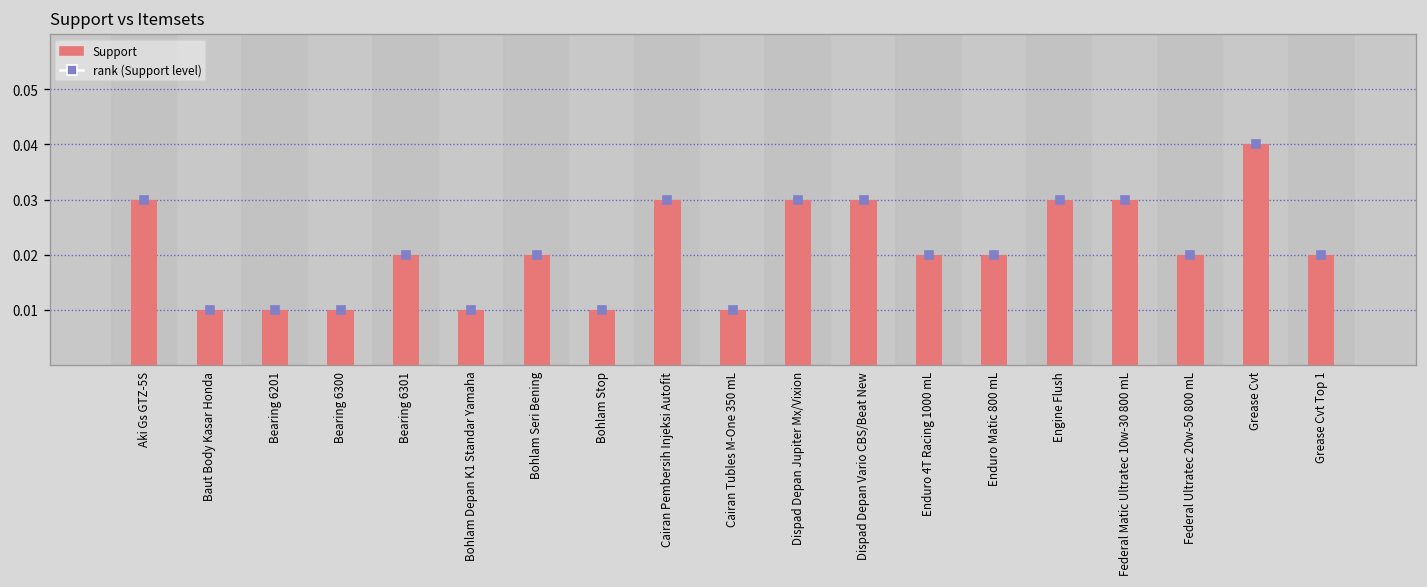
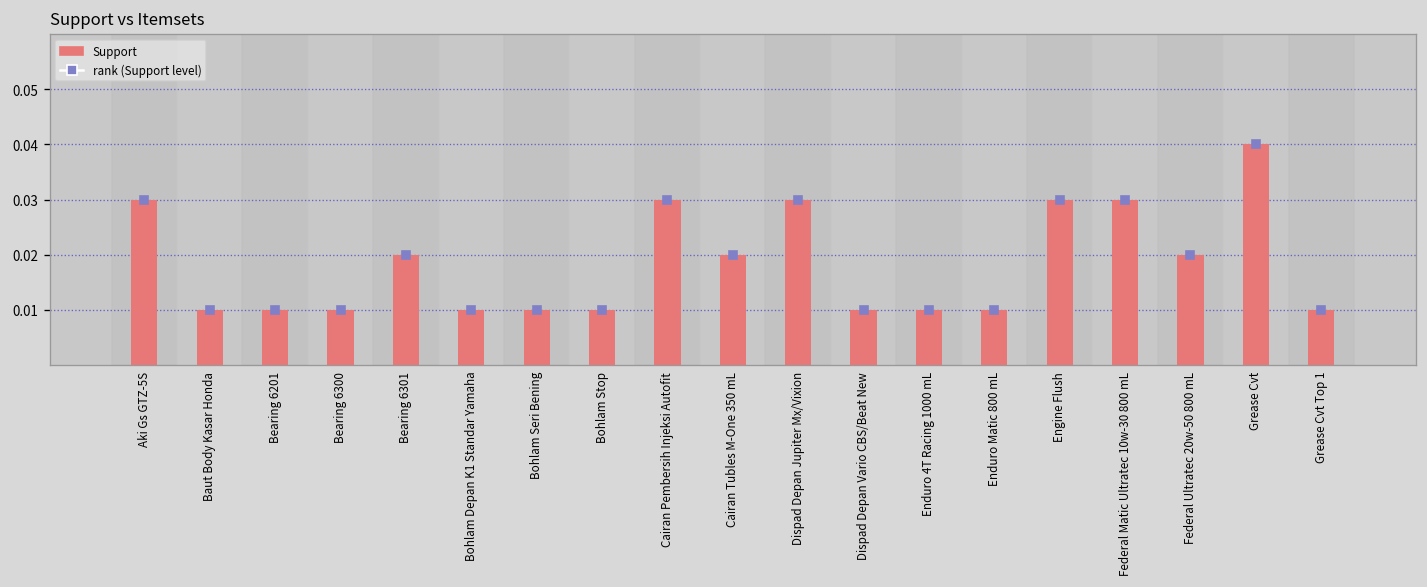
  {
    "Support": {
      "Aki Gs GTZ-5S": 0.03,
      "Baut Body Kasar Honda": 0.01,
      "Bearing 6201": 0.01,
      "Bearing 6300": 0.01,
      "Bearing 6301": 0.02,
      "Bohlam Depan K1 Standar Yamaha": 0.01,
-     "Bohlam Seri Bening": 0.02,
+     "Bohlam Seri Bening": 0.01,
      "Bohlam Stop": 0.01,
      "Cairan Pembersih Injeksi Autofit": 0.03,
-     "Cairan Tubles M-One 350 mL": 0.01,
+     "Cairan Tubles M-One 350 mL": 0.02,
      "Dispad Depan Jupiter Mx/Vixion": 0.03,
-     "Dispad Depan Vario CBS/Beat New": 0.03,
-     "Enduro 4T Racing 1000 mL": 0.02,
-     "Enduro Matic 800 mL": 0.02,
+     "Dispad Depan Vario CBS/Beat New": 0.01,
+     "Enduro 4T Racing 1000 mL": 0.01,
+     "Enduro Matic 800 mL": 0.01,
      "Engine Flush": 0.03,
      "Federal Matic Ultratec 10w-30 800 mL": 0.03,
      "Federal Ultratec 20w-50 800 mL": 0.02,
      "Grease Cvt": 0.04,
-     "Grease Cvt Top 1": 0.02
+     "Grease Cvt Top 1": 0.01
    }
  }
